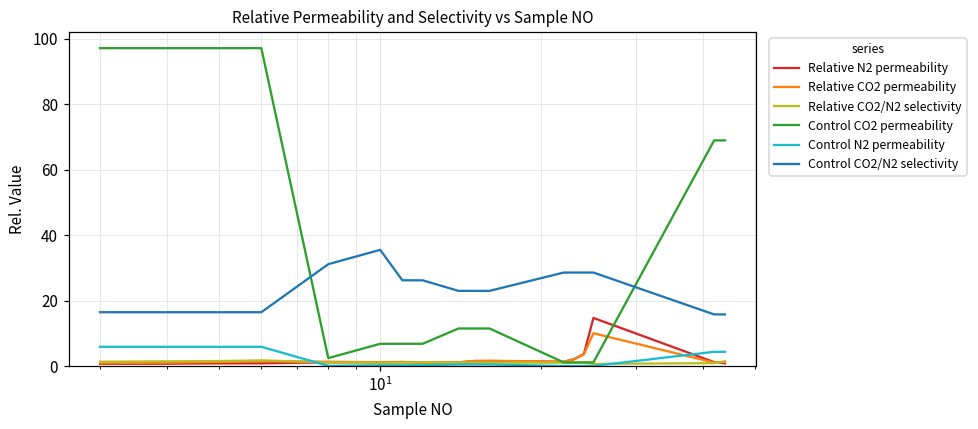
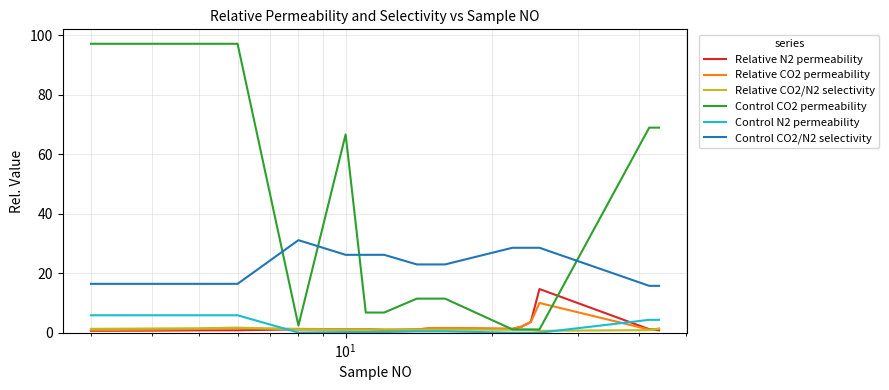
  {
    "Control CO2 permeability": {
-     "10^1": 7
+     "10^1": 67
    },
    "Control CO2/N2 selectivity": {
-     "10^1": 36
+     "10^1": 26
    }
  }
